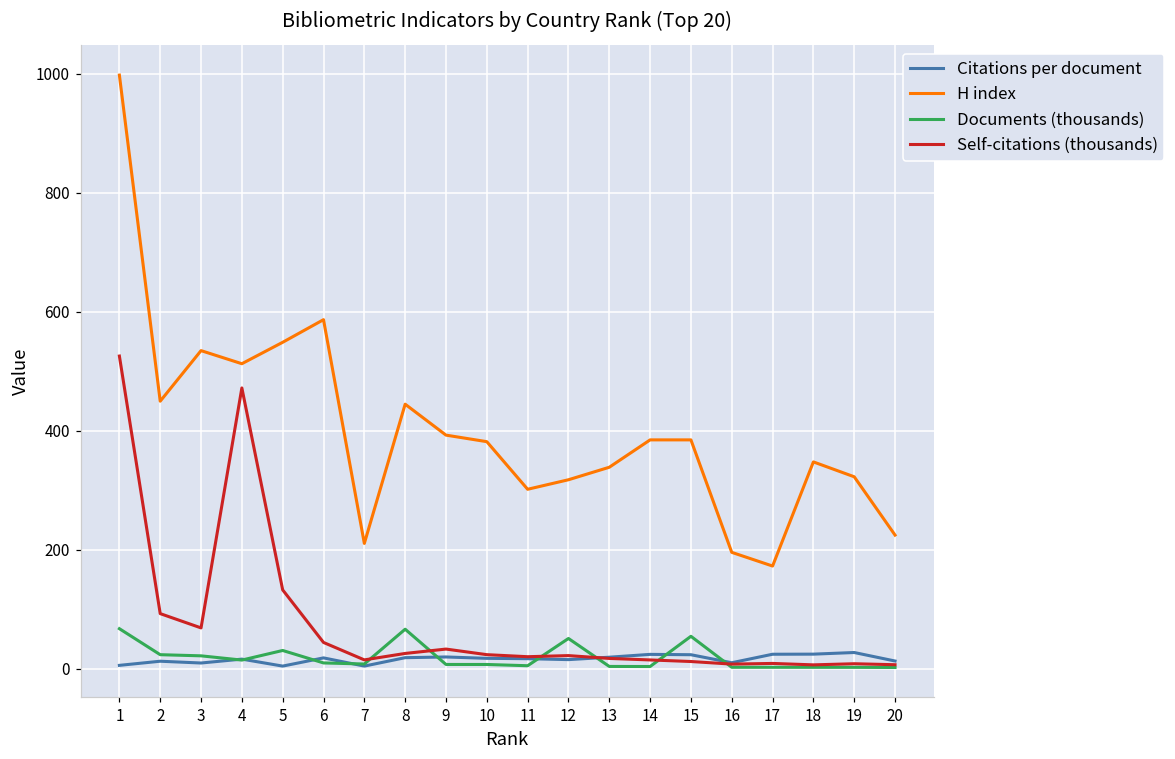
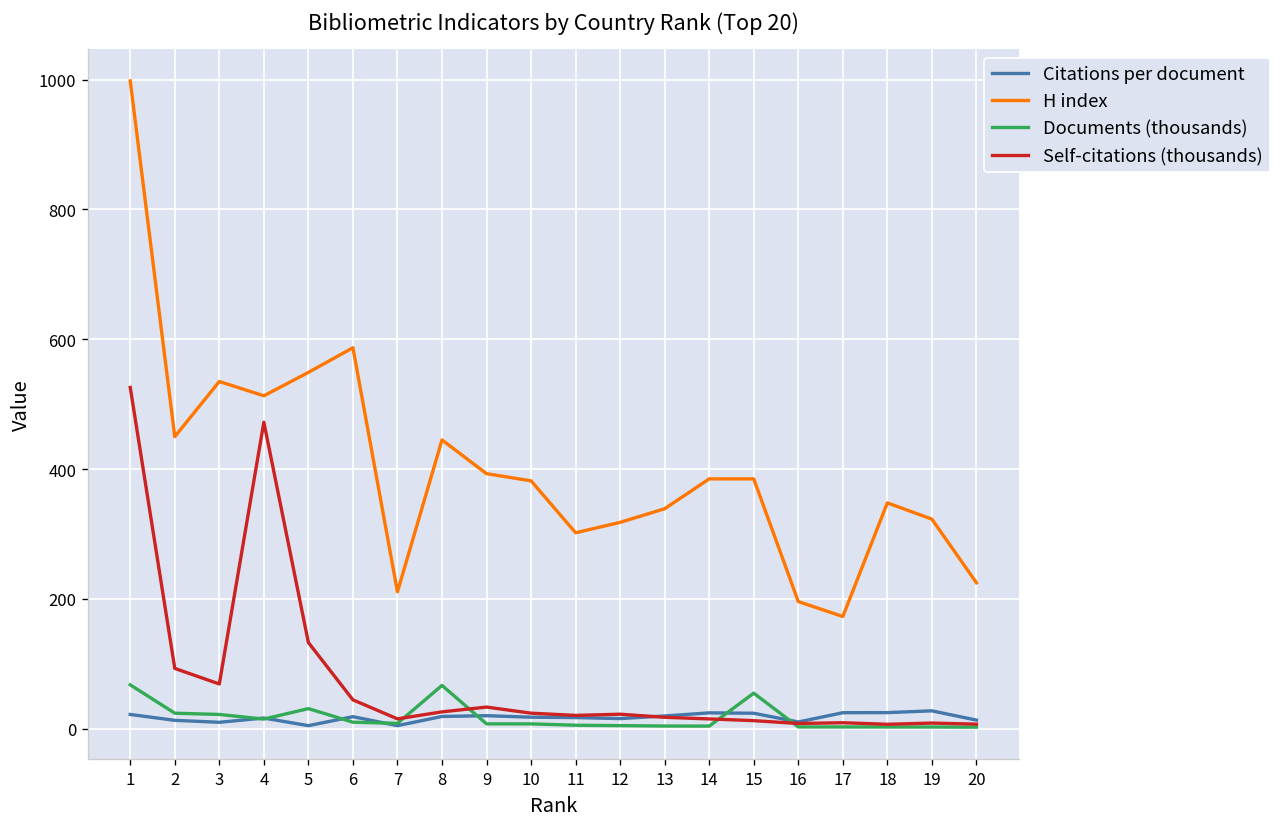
  {
    "Citations per document": {
-     "1": 10,
+     "1": 20,
      "2": 10,
      "3": 10,
      "5": 0,
      "6": 20,
      "8": 20,
      "9": 20,
      "10": 20,
      "12": 20,
      "14": 20,
      "15": 20,
      "17": 20,
      "18": 20,
      "19": 30,
      "20": 10
    },
    "H index": {
      "1": 1000,
      "2": 450,
      "3": 540,
      "4": 510,
      "5": 550,
      "6": 590,
      "7": 210,
      "8": 450,
      "9": 390,
      "10": 380,
      "11": 300,
      "12": 320,
      "13": 340,
      "14": 390,
      "15": 390,
      "16": 200,
      "17": 170,
      "18": 350,
      "19": 320,
      "20": 230
    },
    "Documents (thousands)": {
      "1": 70,
      "2": 20,
      "3": 20,
      "5": 30,
      "6": 10,
      "8": 70,
      "9": 10,
      "10": 10,
      "11": 10,
-     "12": 50,
+     "12": 0,
      "13": 0,
      "14": 0,
      "15": 50,
      "16": 0,
      "17": 0,
      "19": 0
    },
    "Self-citations (thousands)": {
      "1": 530,
      "2": 90,
      "3": 70,
      "4": 470,
      "5": 130,
      "6": 40,
      "7": 20,
      "8": 30,
      "9": 30,
      "10": 20,
      "12": 20,
      "14": 20,
      "15": 10,
      "17": 10,
      "19": 10
    }
  }
